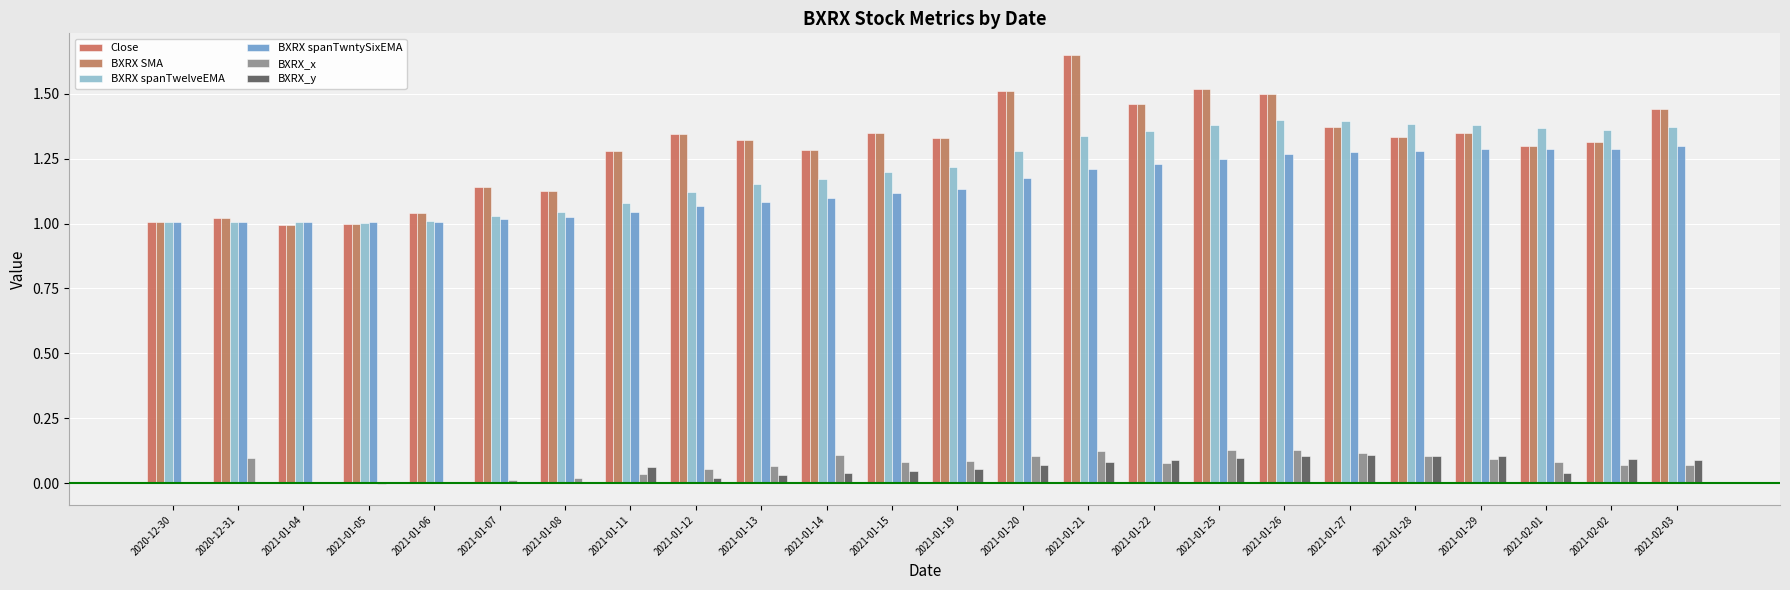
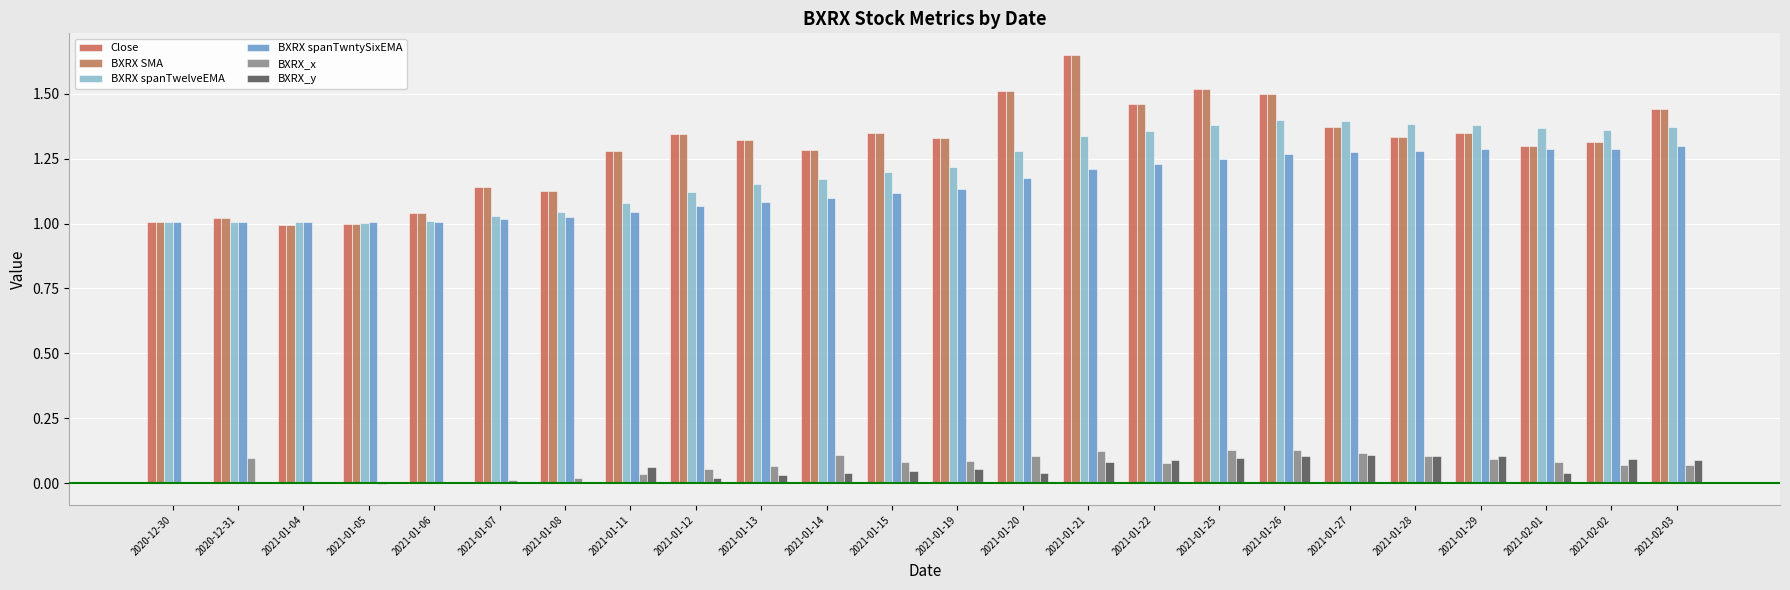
  {
    "BXRX_x": {
      "2020-12-30": 0.00,
      "2020-12-31": 0.10,
      "2021-01-07": 0.01,
      "2021-01-08": 0.02,
      "2021-01-11": 0.04,
      "2021-01-12": 0.05,
      "2021-01-13": 0.07,
      "2021-01-14": 0.11,
      "2021-01-15": 0.08,
      "2021-01-19": 0.09,
      "2021-01-20": 0.10,
      "2021-01-21": 0.13,
      "2021-01-22": 0.08,
      "2021-01-25": 0.13,
      "2021-01-26": 0.13,
      "2021-01-27": 0.12,
      "2021-01-28": 0.10,
      "2021-01-29": 0.09,
      "2021-02-01": 0.08,
      "2021-02-02": 0.07,
      "2021-02-03": 0.07
    },
    "BXRX_y": {
      "2020-12-30": 0.00,
      "2021-01-11": 0.06,
      "2021-01-12": 0.02,
      "2021-01-13": 0.03,
      "2021-01-14": 0.04,
      "2021-01-15": 0.05,
      "2021-01-19": 0.05,
-     "2021-01-20": 0.07,
+     "2021-01-20": 0.04,
      "2021-01-21": 0.08,
      "2021-01-22": 0.09,
      "2021-01-25": 0.10,
      "2021-01-26": 0.10,
      "2021-01-27": 0.11,
      "2021-01-28": 0.11,
      "2021-01-29": 0.10,
      "2021-02-01": 0.04,
      "2021-02-02": 0.09,
      "2021-02-03": 0.09
    }
  }
